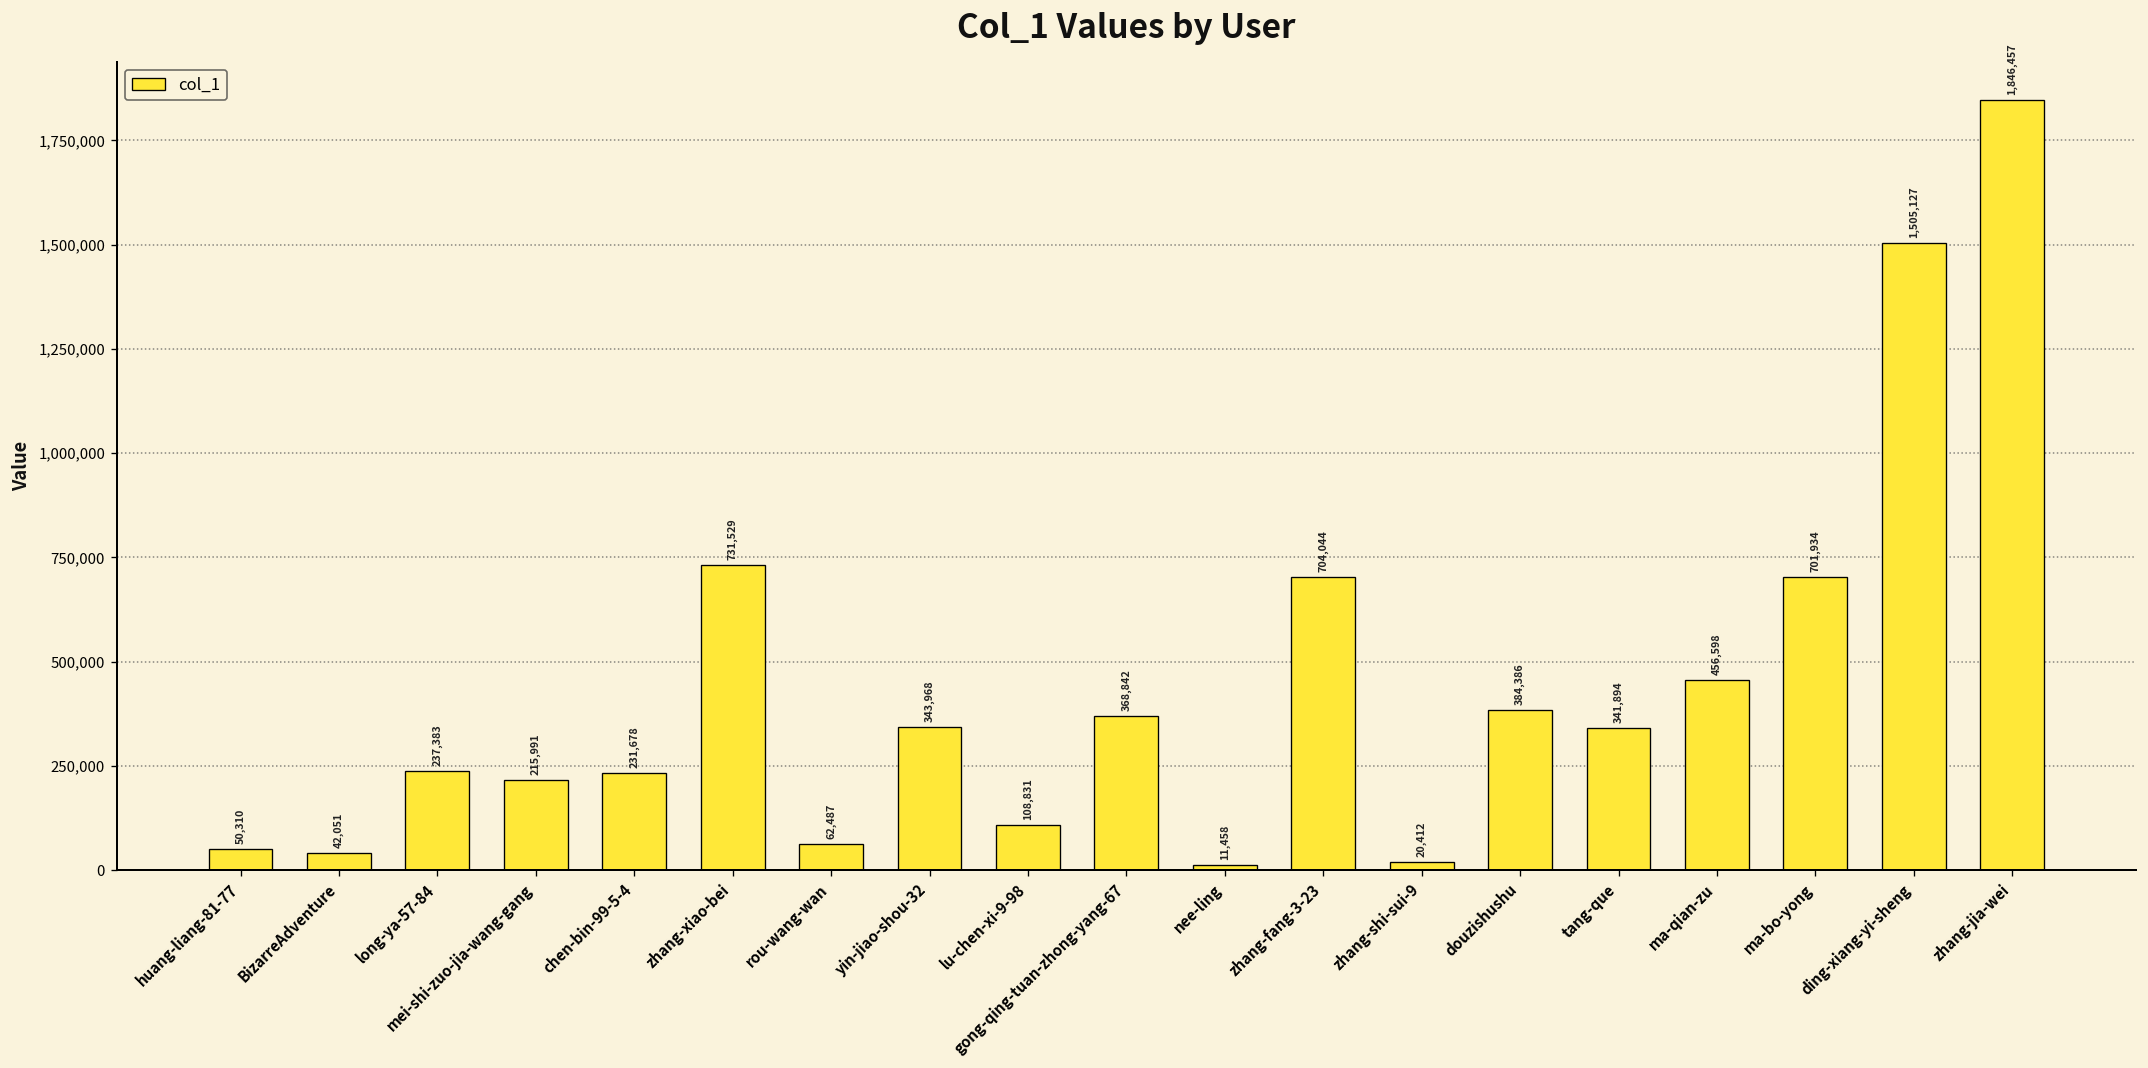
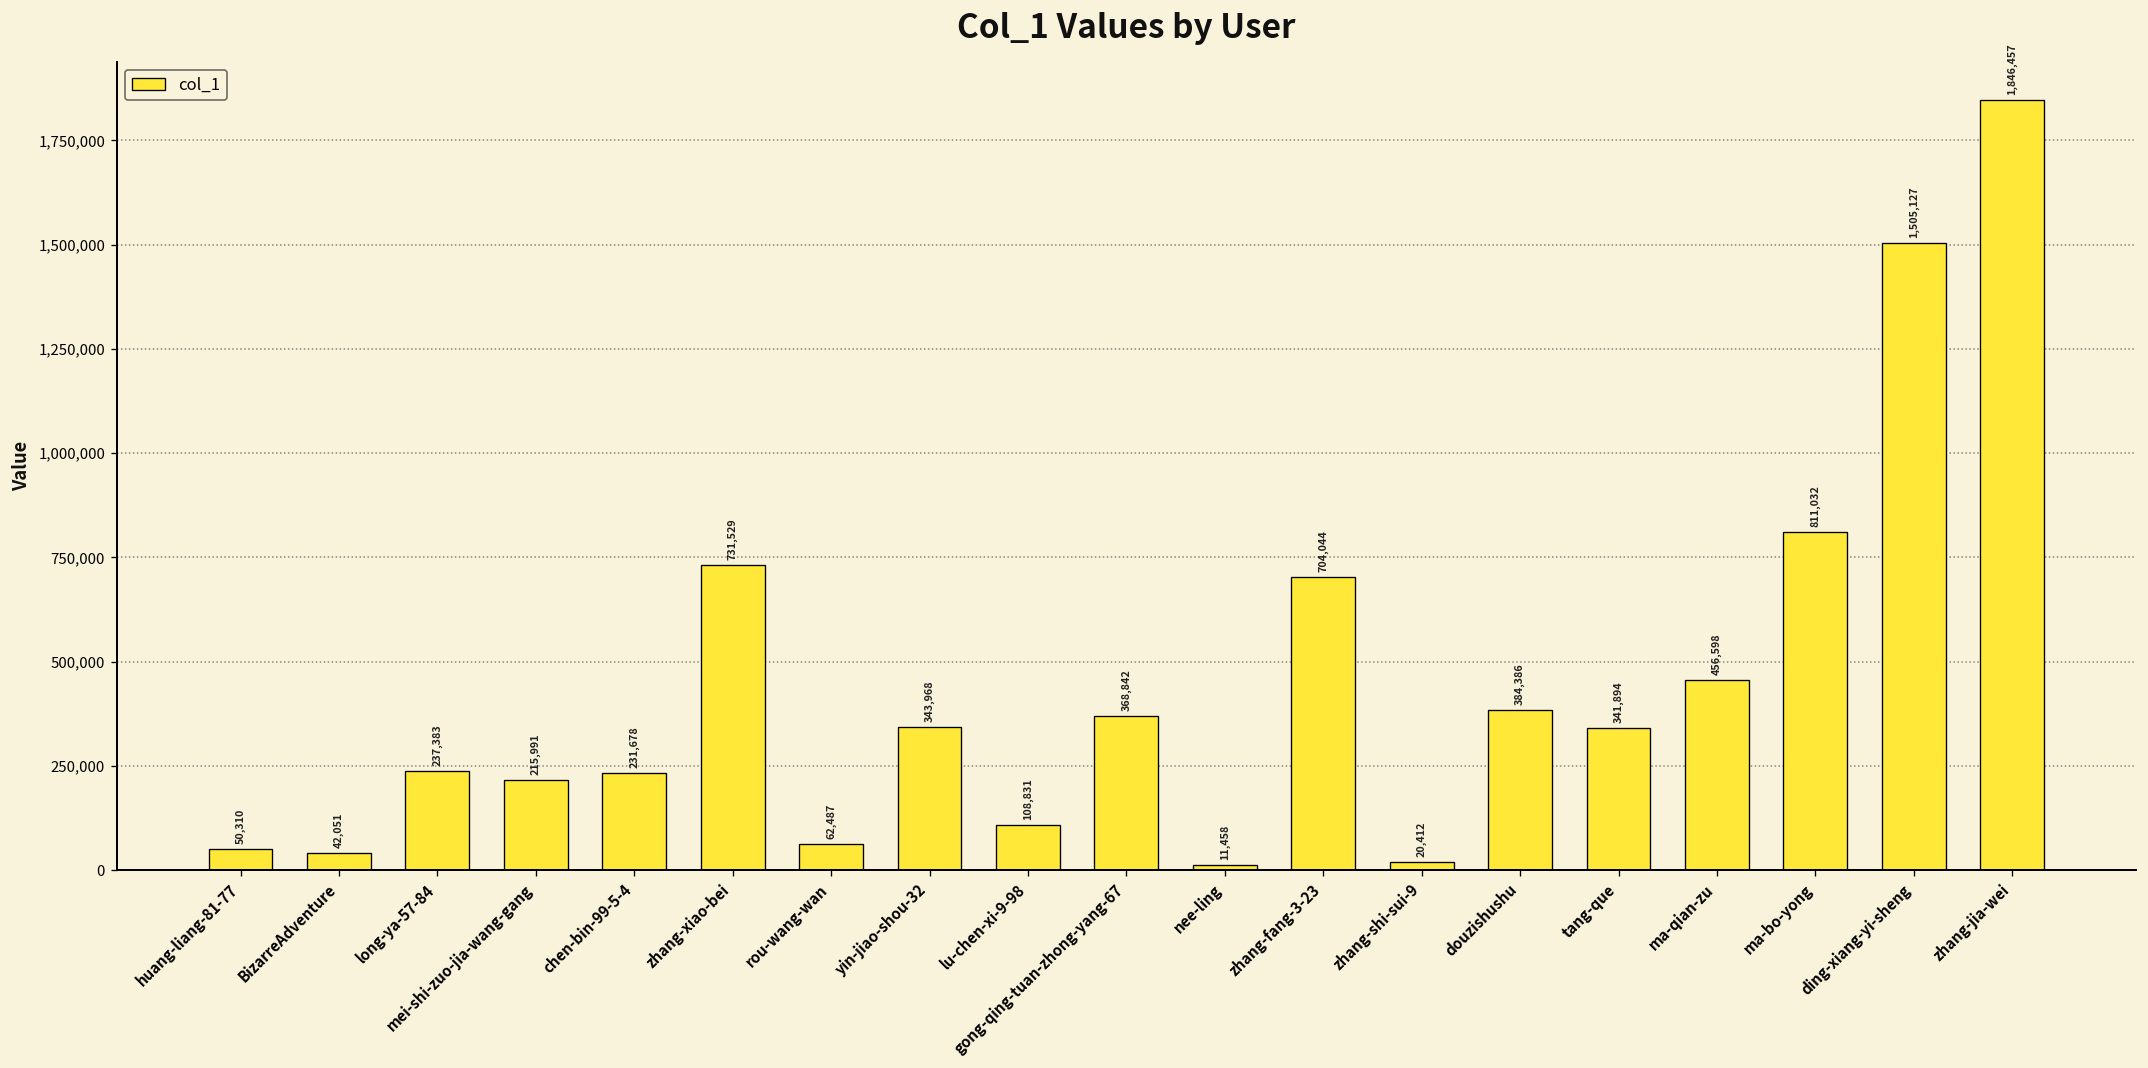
  {
    "huang-liang-81-77": "50,310",
    "BizarreAdventure": "42,051",
    "long-ya-57-84": "237,383",
    "mei-shi-zuo-jia-wang-gang": "215,991",
    "chen-bin-99-5-4": "231,678",
    "zhang-xiao-bei": "731,529",
    "rou-wang-wan": "62,487",
    "yin-jiao-shou-32": "343,968",
    "lu-chen-xi-9-98": "108,831",
    "gong-qing-tuan-zhong-yang-67": "368,842",
    "nee-ling": "11,458",
    "zhang-fang-3-23": "704,044",
    "zhang-shi-sui-9": "20,412",
    "douzishushu": "384,386",
    "tang-que": "341,894",
    "ma-qian-zu": "456,598",
-   "ma-bo-yong": "701,934",
+   "ma-bo-yong": "811,032",
    "ding-xiang-yi-sheng": "1,505,127",
    "zhang-jia-wei": "1,846,457"
  }
